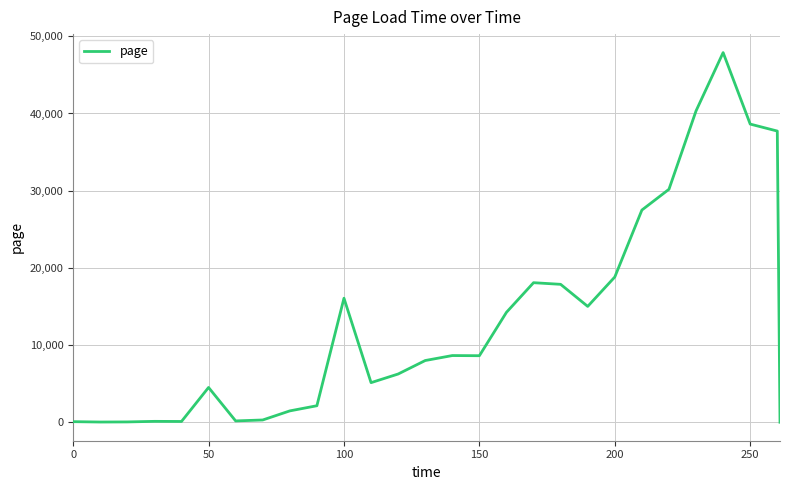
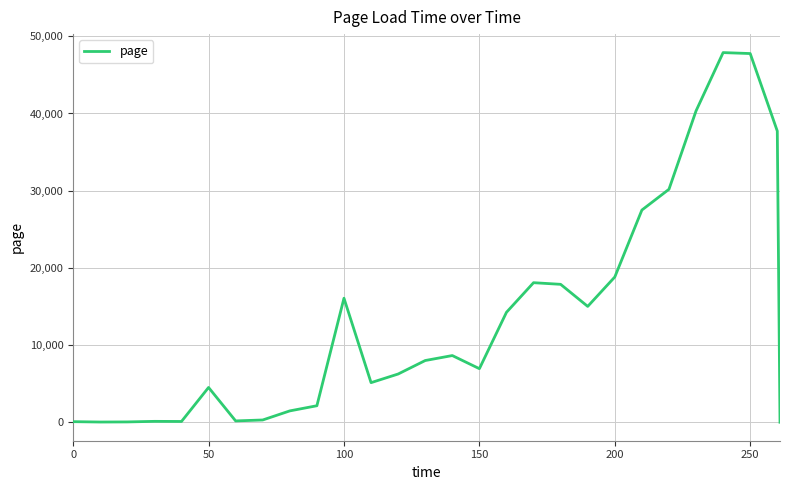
  {
    "0": "0",
    "50": "5,000",
    "100": "16,000",
-   "150": "9,000",
+   "150": "7,000",
    "200": "19,000",
-   "250": "39,000"
+   "250": "48,000"
  }
